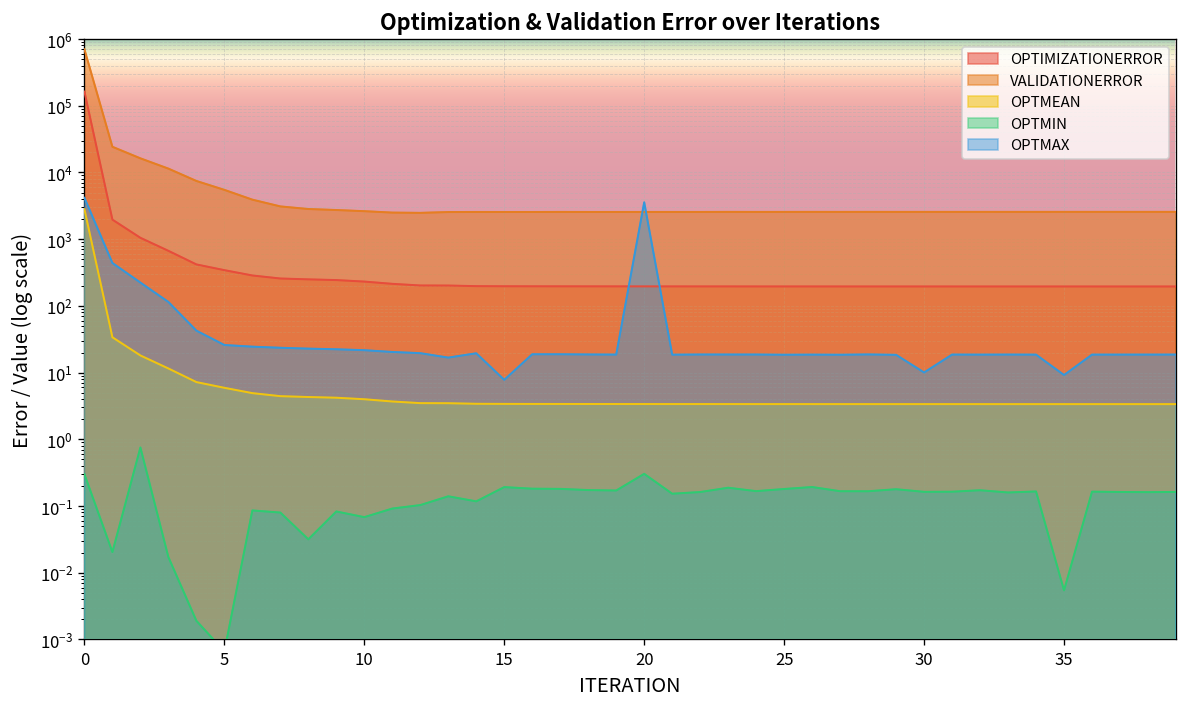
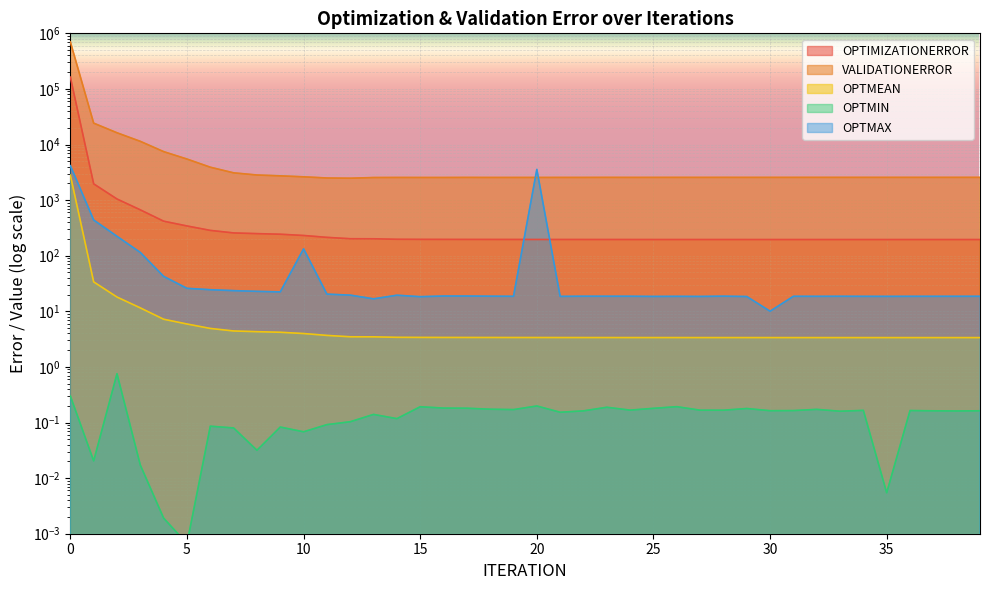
  {
    "OPTMEAN": {
      "0": 3000,
      "5": 6,
      "10": 4,
      "15": 3,
      "20": 3,
      "25": 3,
      "30": 3,
      "35": 3
    },
    "OPTMIN": {
      "0": 0.3,
      "10": 0.07,
      "15": 0.19,
-     "20": 0.3,
+     "20": 0.20,
      "25": 0.18,
      "30": 0.16,
      "35": 0.005
    },
    "OPTMAX": {
      "0": 4000,
      "5": 30,
-     "10": 22,
-     "15": 8,
+     "10": 130,
+     "15": 18,
      "20": 4000,
      "25": 19,
      "30": 10,
-     "35": 9
+     "35": 19
    }
  }
